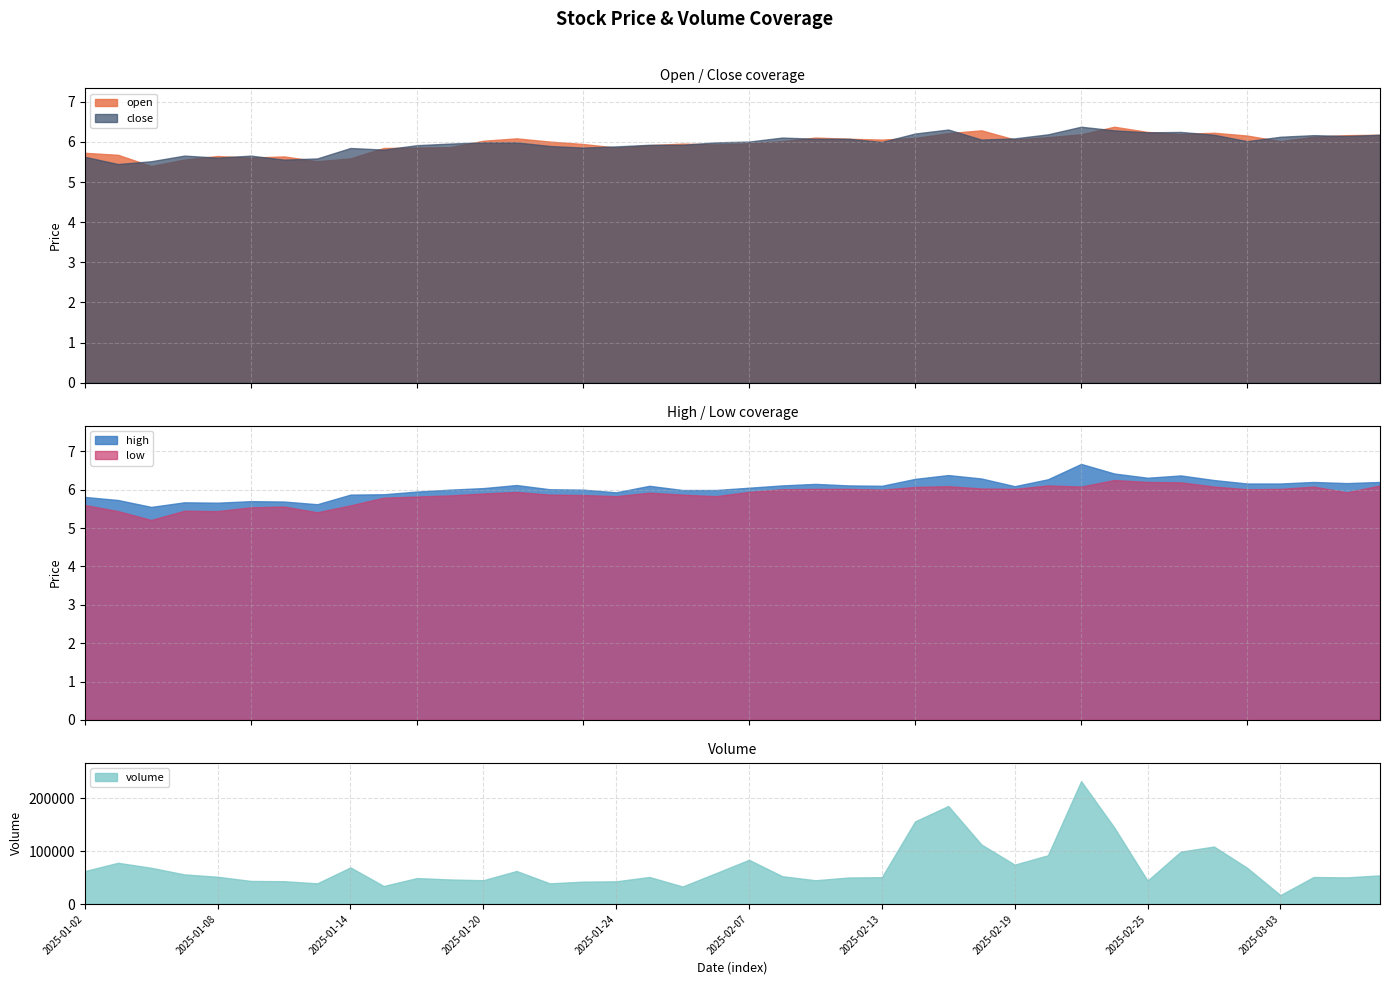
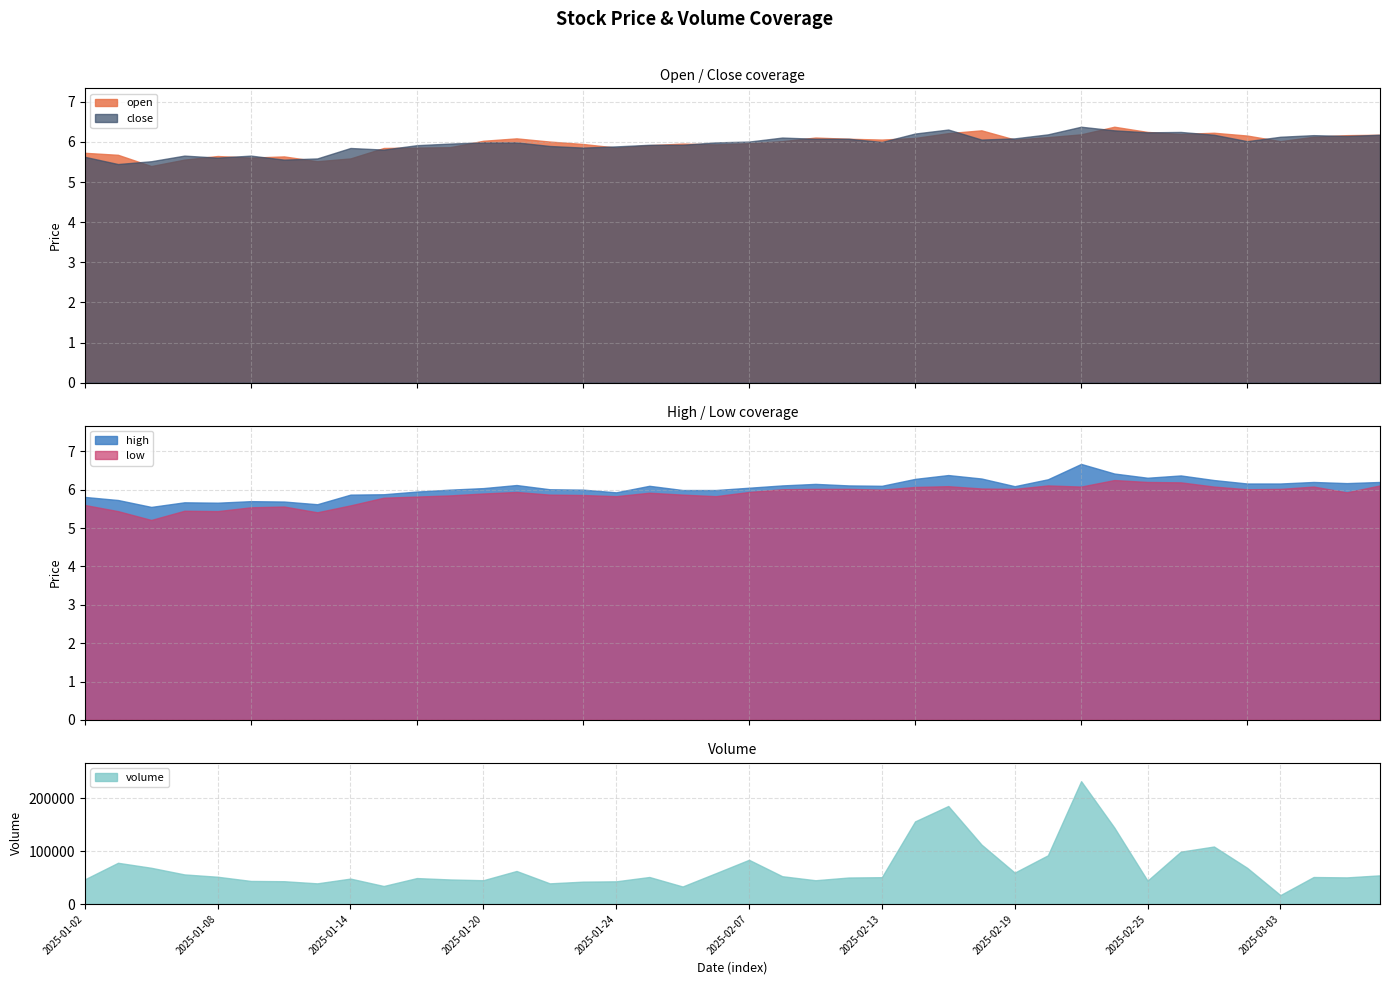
  {
    "Volume": {
-     "2025-01-02": 60000,
+     "2025-01-02": 50000,
      "2025-01-08": 50000,
-     "2025-01-14": 70000,
+     "2025-01-14": 50000,
      "2025-01-20": 40000,
      "2025-01-24": 40000,
      "2025-02-07": 80000,
      "2025-02-13": 50000,
-     "2025-02-19": 70000,
+     "2025-02-19": 60000,
      "2025-02-25": 40000,
      "2025-03-03": 20000
    }
  }
